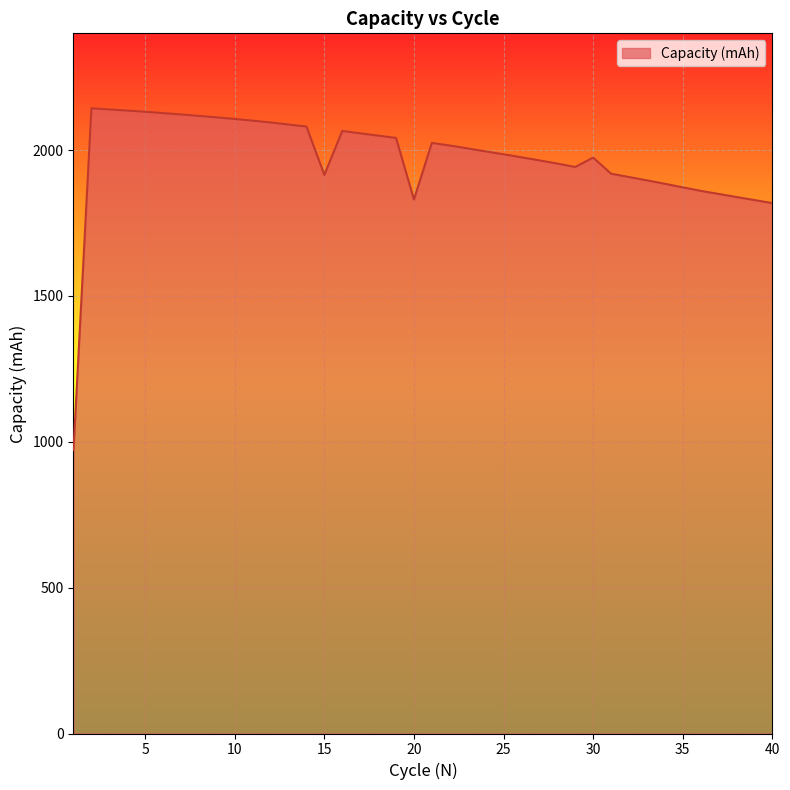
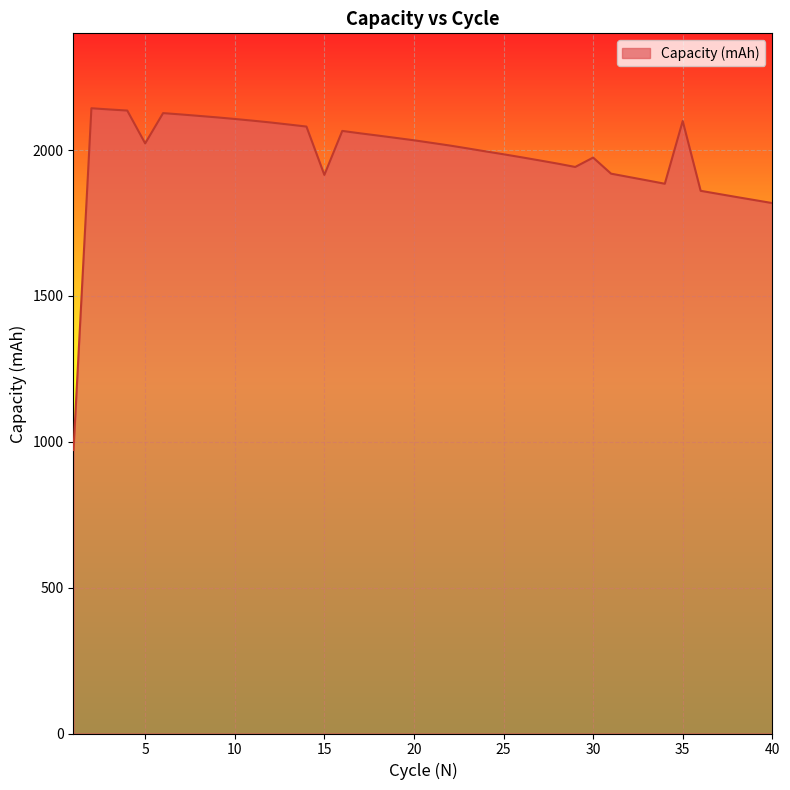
  {
-   "5": 2130,
+   "5": 2020,
    "10": 2110,
    "15": 1910,
-   "20": 1830,
+   "20": 2030,
    "25": 1990,
    "30": 1970,
-   "35": 1870,
+   "35": 2100,
    "40": 1820
  }
